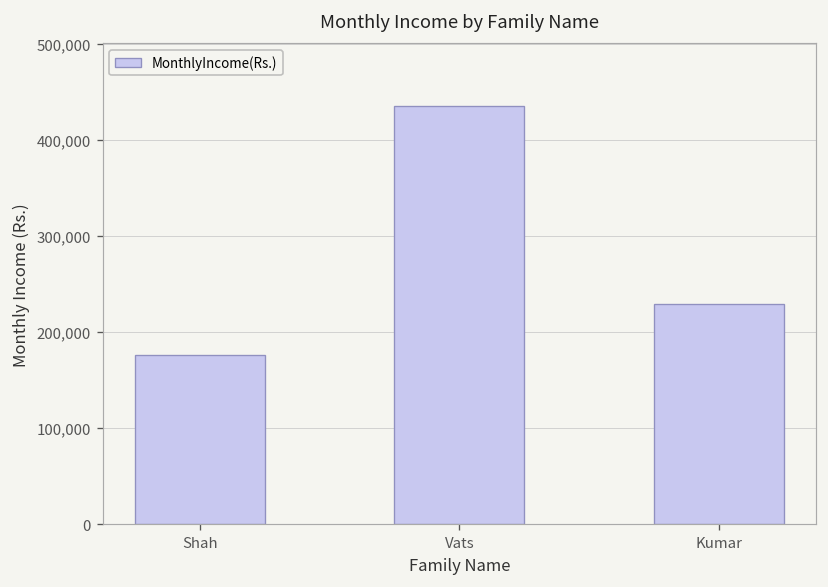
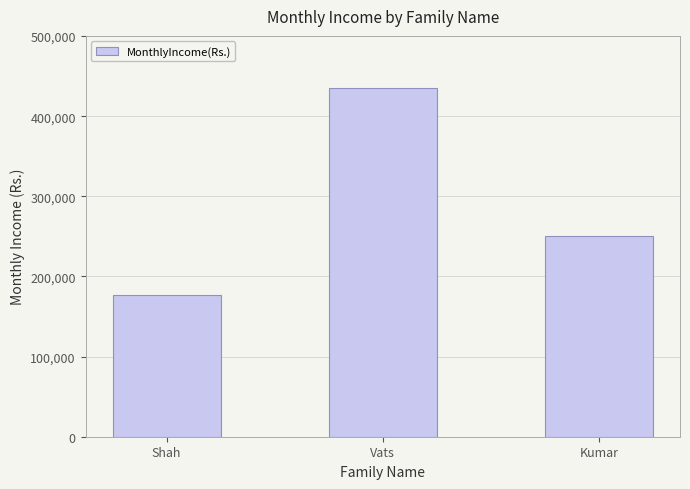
  {
    "Shah": "180,000",
    "Vats": "440,000",
-   "Kumar": "230,000"
+   "Kumar": "250,000"
  }
